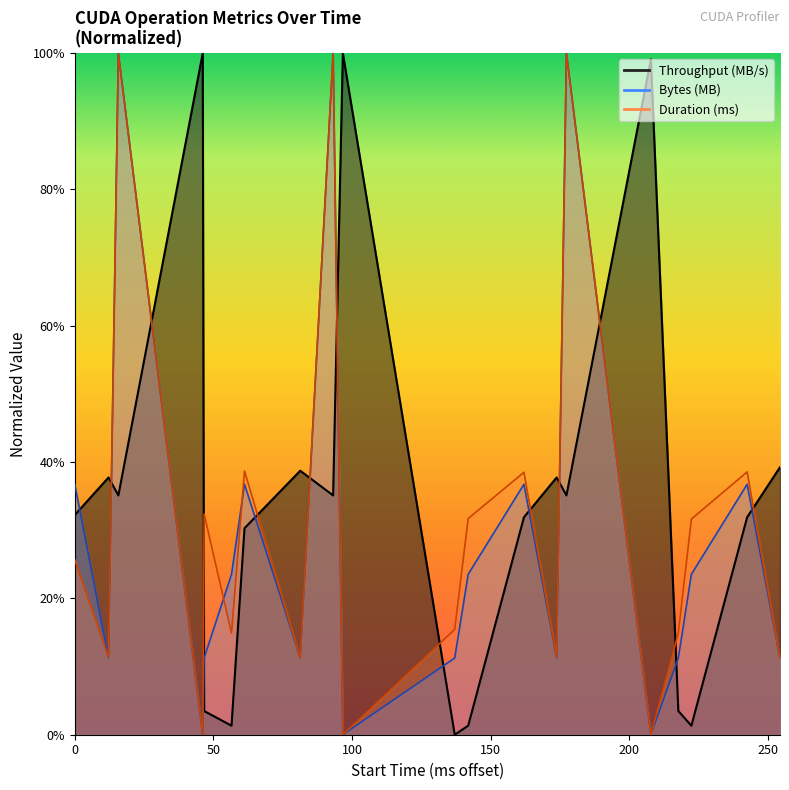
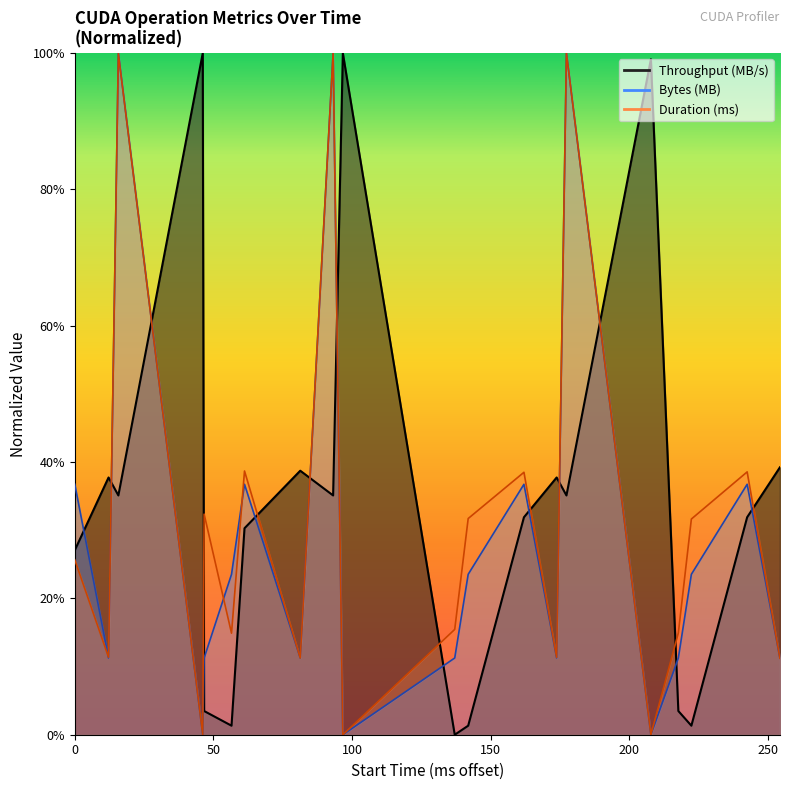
  {
    "Throughput (MB/s)": {
-     "0": "32%"
+     "0": "27%"
    },
    "Bytes (MB)": {
      "0": "37%"
    },
    "Duration (ms)": {
      "0": "26%"
    }
  }
